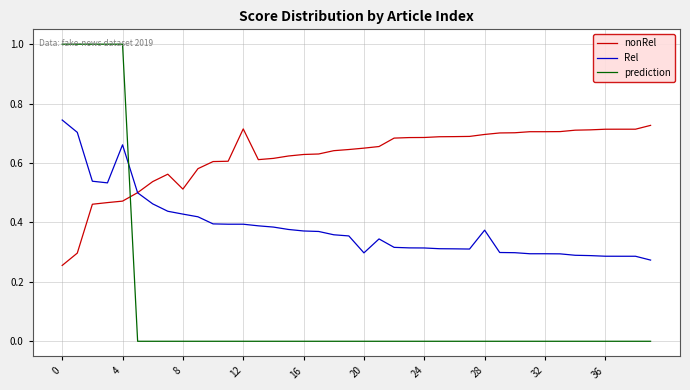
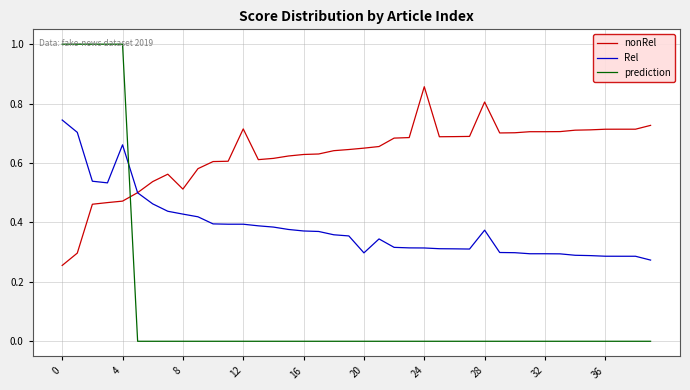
  {
    "nonRel": {
      "0": 0.26,
      "4": 0.47,
      "8": 0.51,
      "12": 0.71,
      "16": 0.63,
      "20": 0.65,
-     "24": 0.69,
-     "28": 0.70,
+     "24": 0.86,
+     "28": 0.81,
      "32": 0.71,
      "36": 0.71
    },
    "Rel": {
      "0": 0.74,
      "4": 0.66,
      "8": 0.43,
      "12": 0.39,
      "16": 0.37,
      "20": 0.30,
      "24": 0.31,
      "28": 0.37,
      "32": 0.29,
      "36": 0.29
    },
    "prediction": {
      "8": 0.00,
      "12": 0.00,
      "16": 0.00,
      "20": 0.00,
      "24": 0.00,
      "28": 0.00,
      "32": 0.00,
      "36": 0.00
    }
  }
